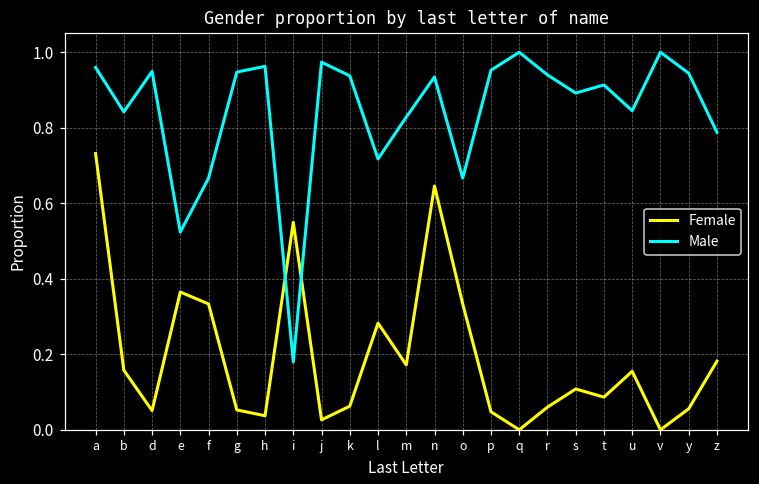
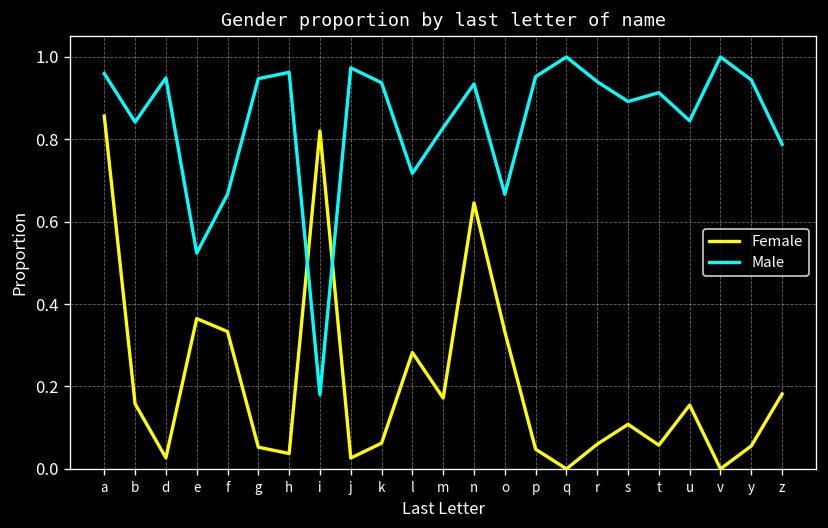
  {
    "Female": {
-     "a": 0.73,
+     "a": 0.86,
      "b": 0.16,
-     "d": 0.05,
+     "d": 0.03,
      "e": 0.36,
      "f": 0.33,
      "g": 0.05,
      "h": 0.04,
-     "i": 0.55,
+     "i": 0.82,
      "j": 0.03,
      "k": 0.06,
      "l": 0.28,
      "m": 0.17,
      "n": 0.65,
      "o": 0.33,
      "p": 0.05,
      "q": 0.00,
      "r": 0.06,
      "s": 0.11,
-     "t": 0.09,
+     "t": 0.06,
      "u": 0.15,
      "v": 0.00,
      "y": 0.06,
      "z": 0.18
    },
    "Male": {
      "a": 0.96,
      "b": 0.84,
      "d": 0.95,
      "e": 0.52,
      "f": 0.67,
      "g": 0.95,
      "h": 0.96,
      "i": 0.18,
      "j": 0.97,
      "k": 0.94,
      "l": 0.72,
      "m": 0.83,
      "n": 0.93,
      "o": 0.67,
      "p": 0.95,
      "q": 1.00,
      "r": 0.94,
      "s": 0.89,
      "t": 0.91,
      "u": 0.85,
      "v": 1.00,
      "y": 0.94,
      "z": 0.79
    }
  }
